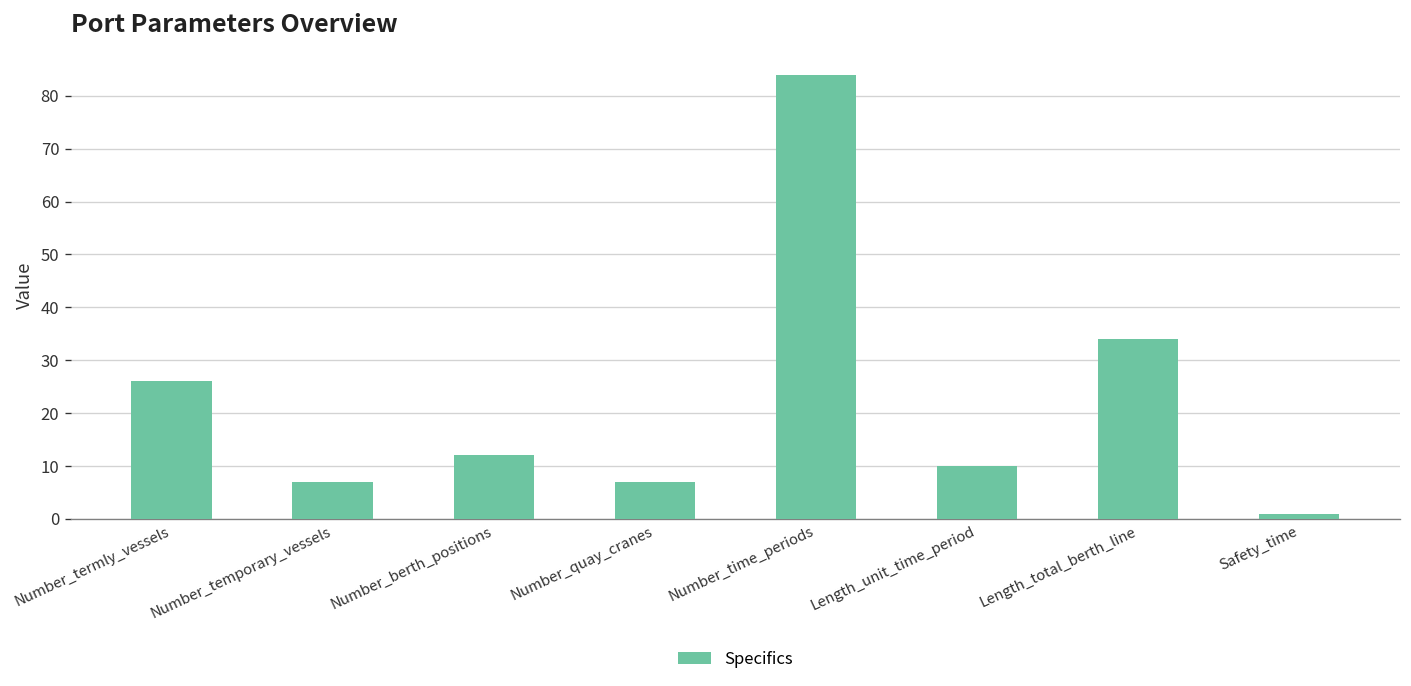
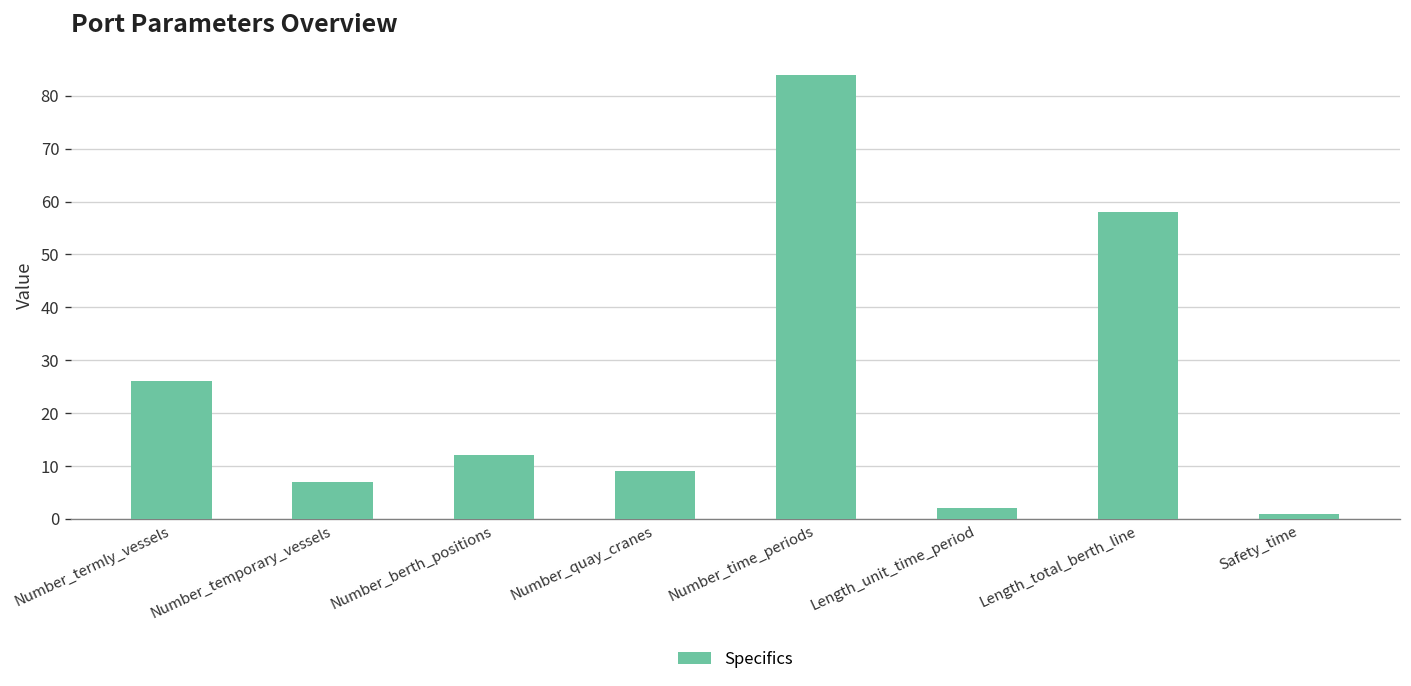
  {
    "Number_termly_vessels": 26,
    "Number_temporary_vessels": 7,
    "Number_berth_positions": 12,
-   "Number_quay_cranes": 7,
+   "Number_quay_cranes": 9,
    "Number_time_periods": 84,
-   "Length_unit_time_period": 10,
-   "Length_total_berth_line": 34,
+   "Length_unit_time_period": 2,
+   "Length_total_berth_line": 58,
    "Safety_time": 1
  }
